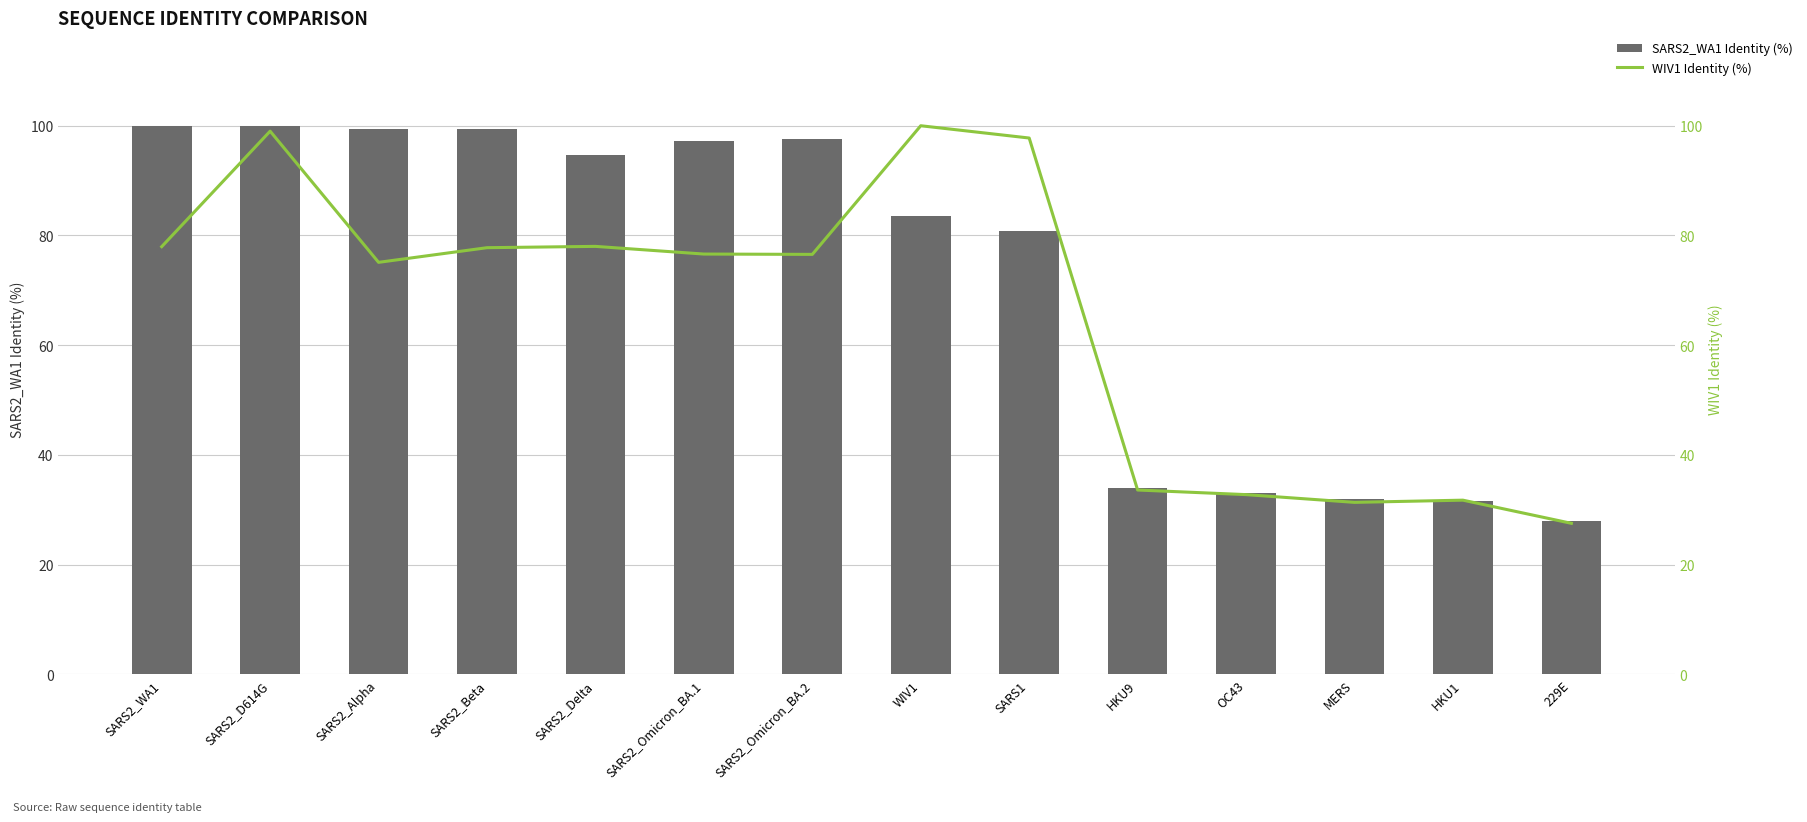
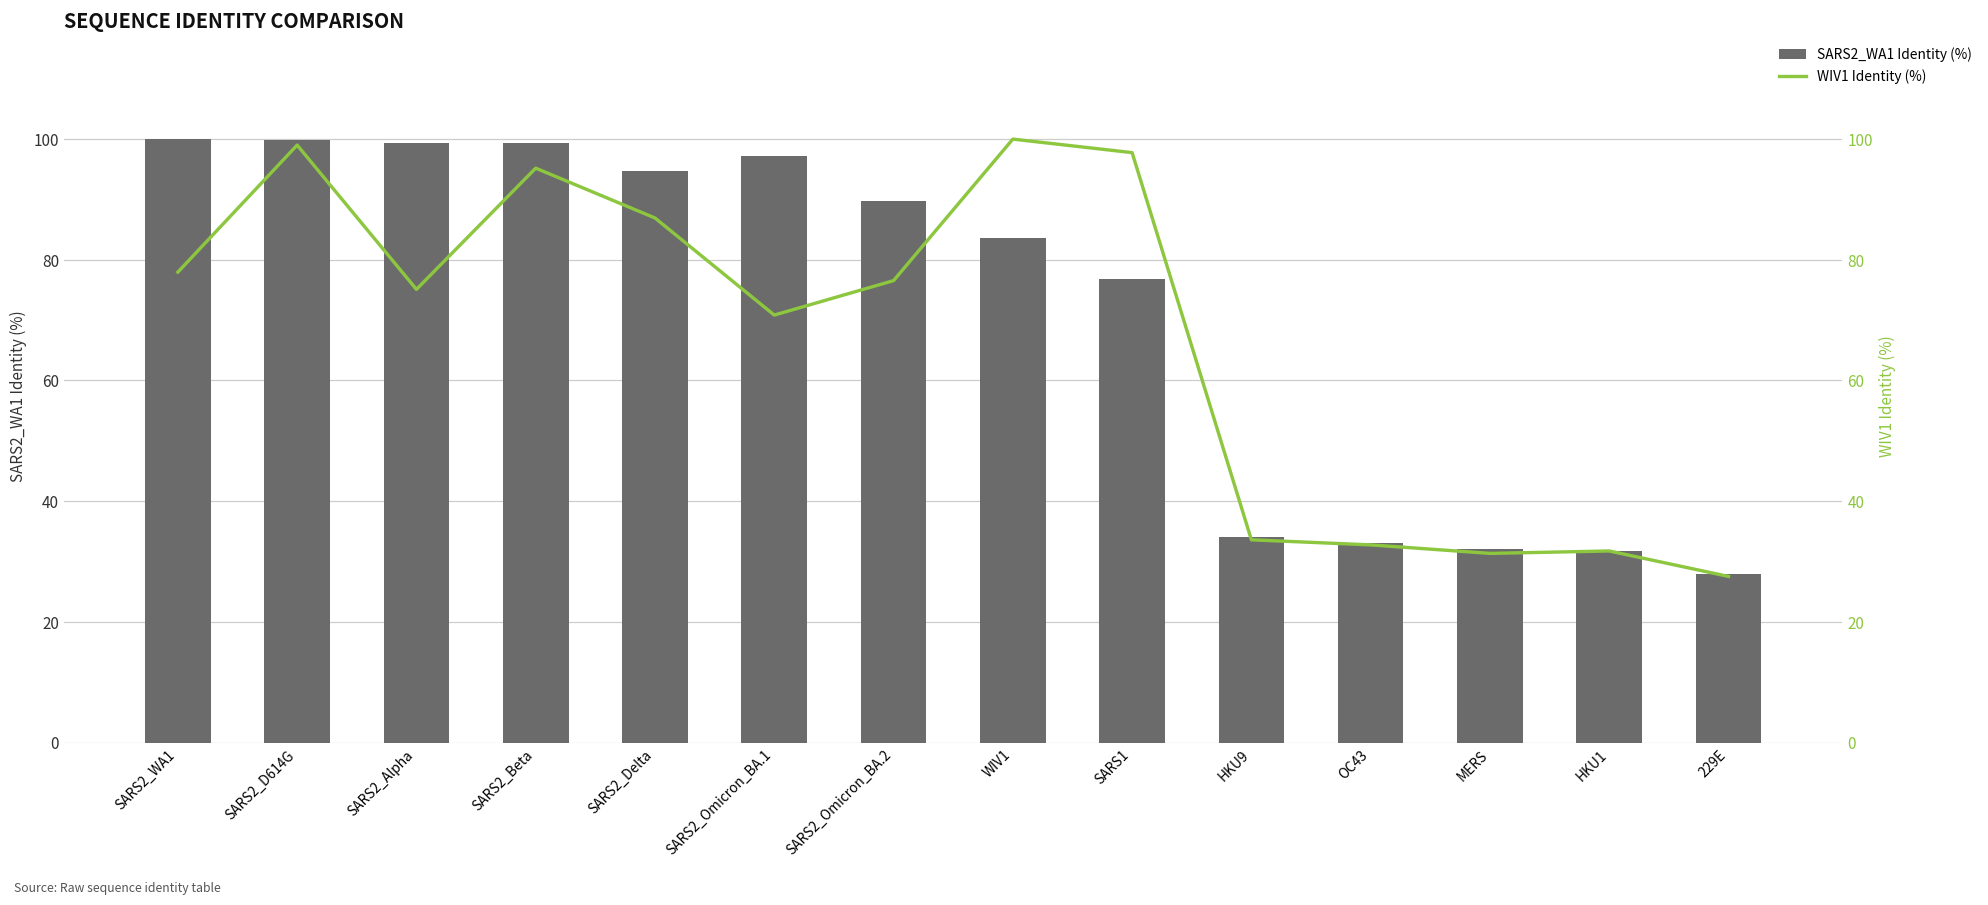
  {
    "SARS2_WA1 Identity (%)": {
      "SARS2_WA1": 100,
      "SARS2_D614G": 100,
      "SARS2_Alpha": 99,
      "SARS2_Beta": 99,
      "SARS2_Delta": 95,
      "SARS2_Omicron_BA.1": 97,
-     "SARS2_Omicron_BA.2": 98,
+     "SARS2_Omicron_BA.2": 90,
      "WIV1": 84,
-     "SARS1": 81,
+     "SARS1": 77,
      "HKU9": 34,
      "OC43": 33,
      "MERS": 32,
      "HKU1": 32,
      "229E": 28
    },
    "WIV1 Identity (%)": {
      "SARS2_WA1": 78,
      "SARS2_D614G": 99,
      "SARS2_Alpha": 75,
-     "SARS2_Beta": 78,
-     "SARS2_Delta": 78,
-     "SARS2_Omicron_BA.1": 77,
+     "SARS2_Beta": 95,
+     "SARS2_Delta": 87,
+     "SARS2_Omicron_BA.1": 71,
      "SARS2_Omicron_BA.2": 77,
      "WIV1": 100,
      "SARS1": 98,
      "HKU9": 34,
      "OC43": 33,
      "MERS": 31,
      "HKU1": 32,
      "229E": 28
    }
  }
